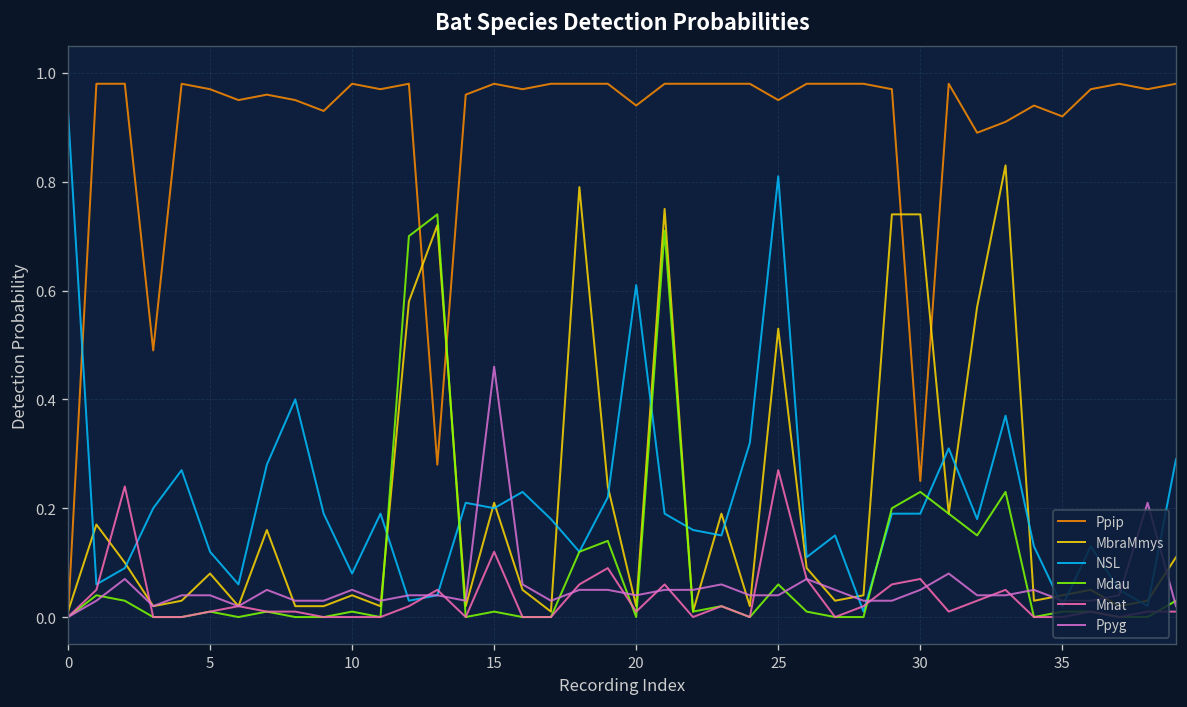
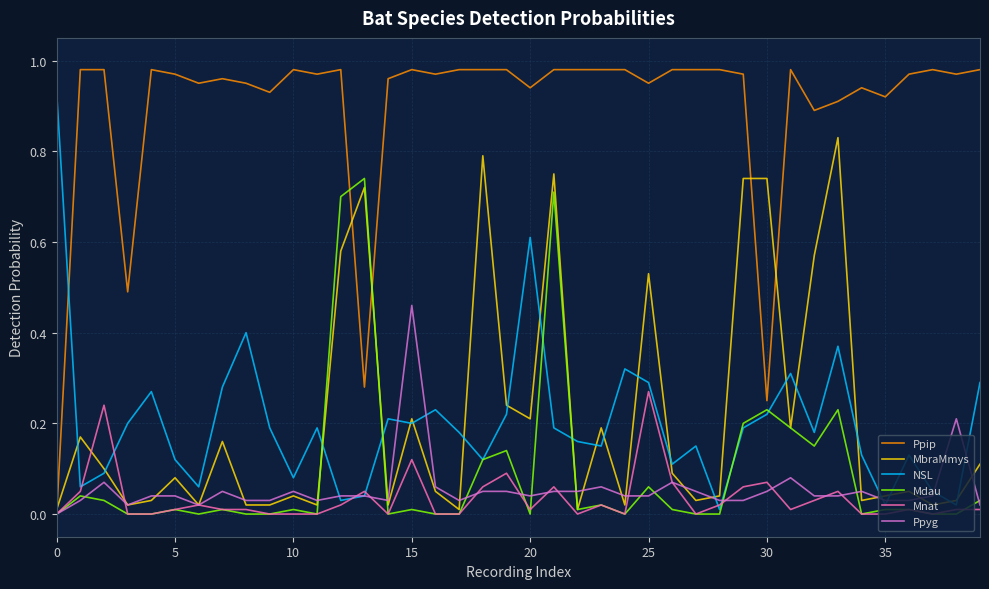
  {
    "Ppip": {
      "5": 0.97,
      "10": 0.98,
      "15": 0.98,
      "20": 0.94,
      "25": 0.95,
      "30": 0.25,
      "35": 0.92
    },
    "MbraMmys": {
      "0": 0.01,
      "5": 0.08,
      "10": 0.04,
      "15": 0.21,
-     "20": 0.02,
+     "20": 0.21,
      "25": 0.53,
      "30": 0.74
    },
    "NSL": {
      "0": 0.93,
      "5": 0.12,
      "10": 0.08,
      "15": 0.20,
      "20": 0.61,
-     "25": 0.81,
-     "30": 0.19
+     "25": 0.29,
+     "30": 0.22
    },
    "Mdau": {
      "10": 0.01,
      "15": 0.01,
      "20": 0.00,
      "25": 0.06,
      "30": 0.23
    }
  }
